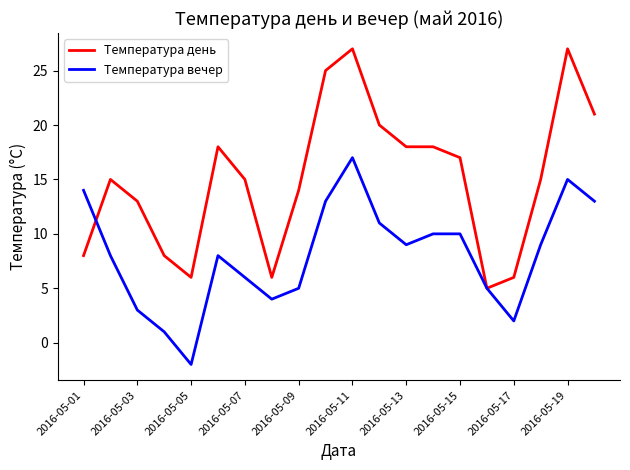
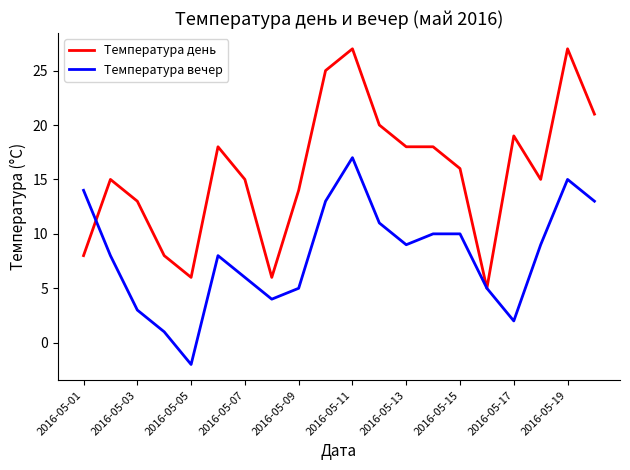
  {
    "Температура день": {
      "2016-05-01": 8,
      "2016-05-03": 13,
      "2016-05-05": 6,
      "2016-05-07": 15,
      "2016-05-09": 14,
      "2016-05-11": 27,
      "2016-05-13": 18,
-     "2016-05-15": 17,
-     "2016-05-17": 6,
+     "2016-05-15": 16,
+     "2016-05-17": 19,
      "2016-05-19": 27
    },
    "Температура вечер": {
      "2016-05-01": 14,
      "2016-05-03": 3,
      "2016-05-05": -2,
      "2016-05-07": 6,
      "2016-05-09": 5,
      "2016-05-11": 17,
      "2016-05-13": 9,
      "2016-05-15": 10,
      "2016-05-17": 2,
      "2016-05-19": 15
    }
  }
